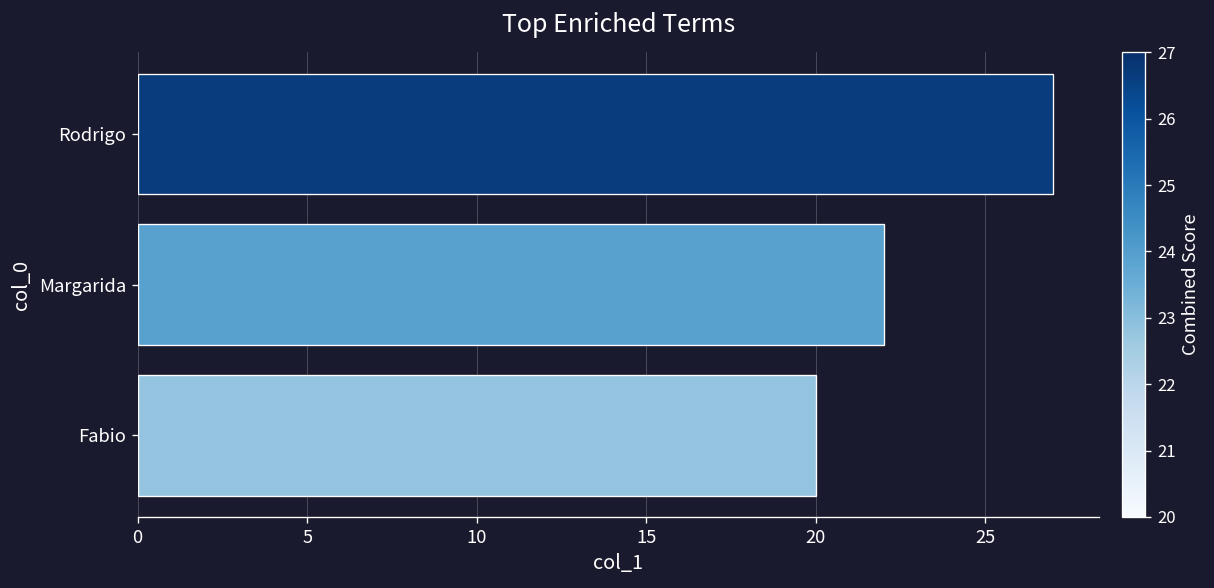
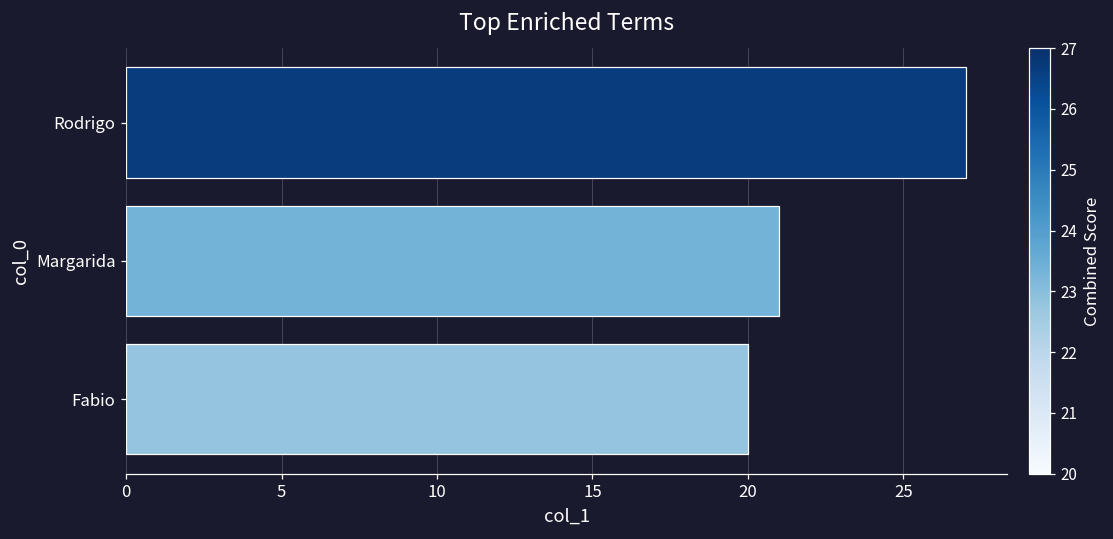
  {
    "Rodrigo": 27,
-   "Margarida": 22,
+   "Margarida": 21,
    "Fabio": 20
  }
